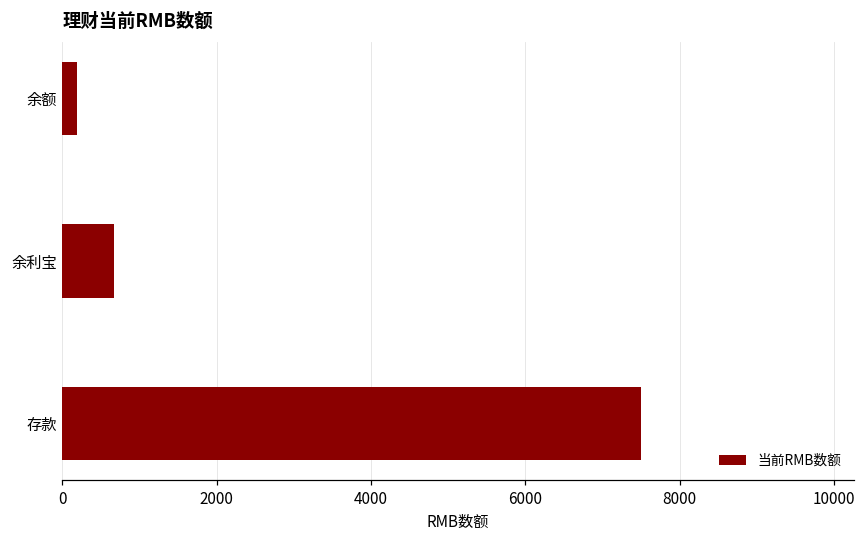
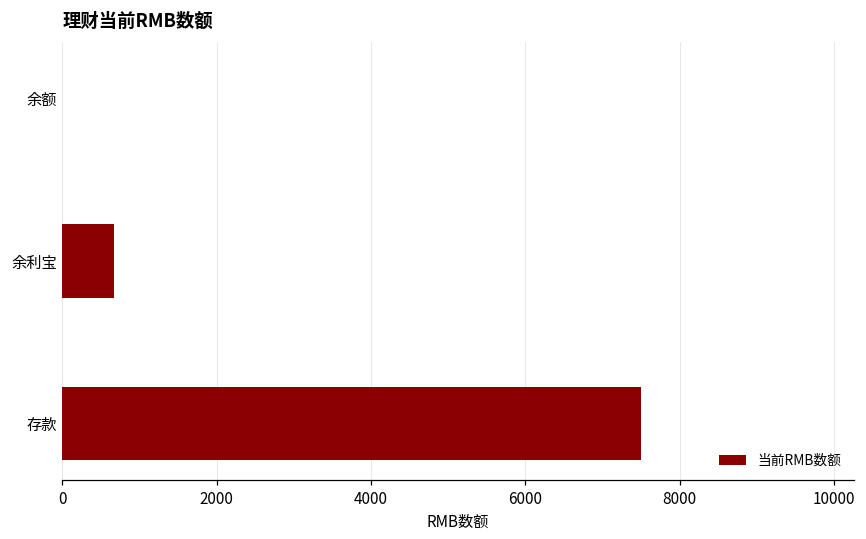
  {
-   "余额": 200,
+   "余额": 0,
    "余利宝": 700,
    "存款": 7500
  }
